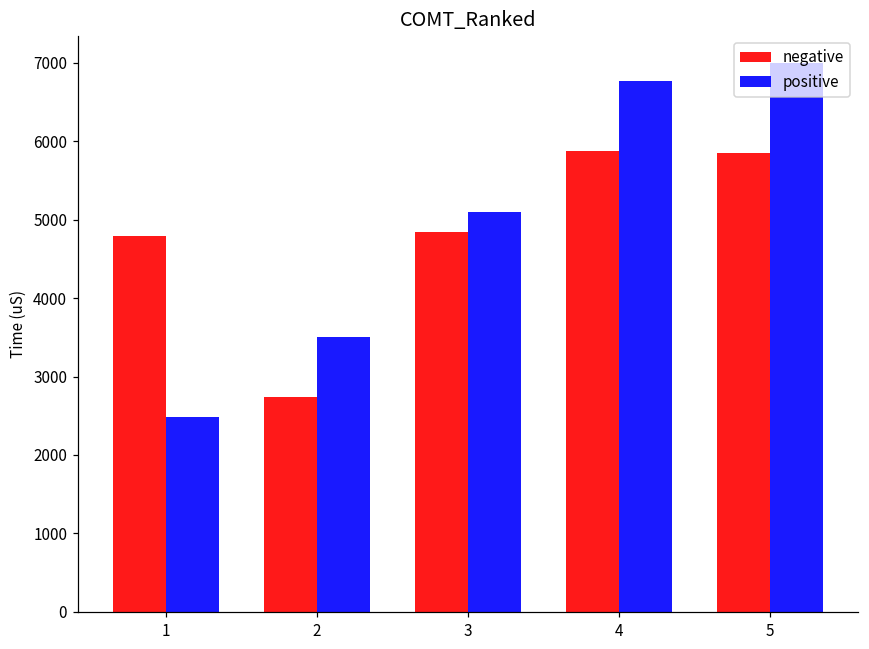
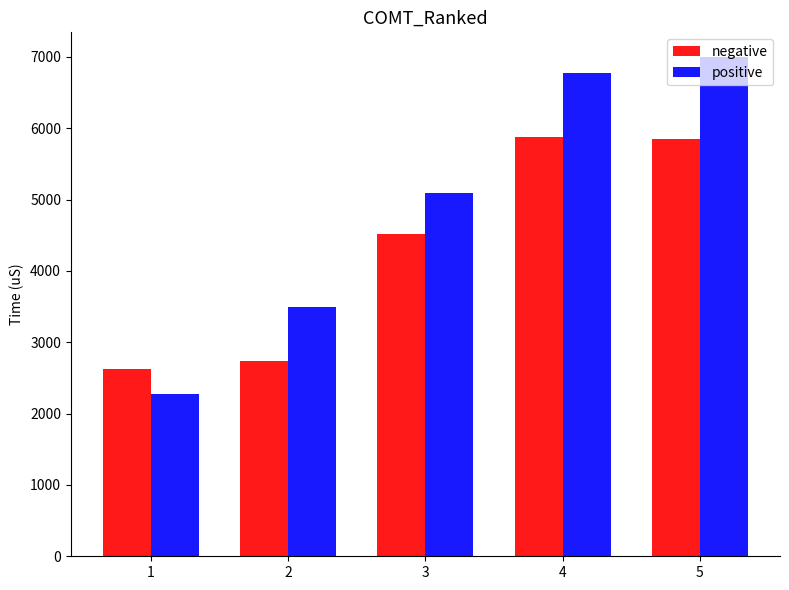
  {
    "negative": {
-     "1": 4800,
+     "1": 2600,
      "2": 2700,
-     "3": 4800,
+     "3": 4500,
      "4": 5900,
      "5": 5800
    },
    "positive": {
-     "1": 2500,
+     "1": 2300,
      "2": 3500,
      "3": 5100,
      "4": 6800
    }
  }
